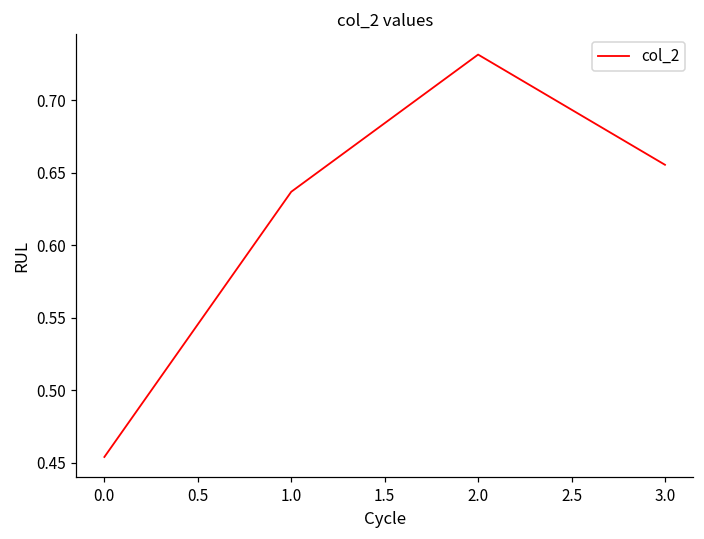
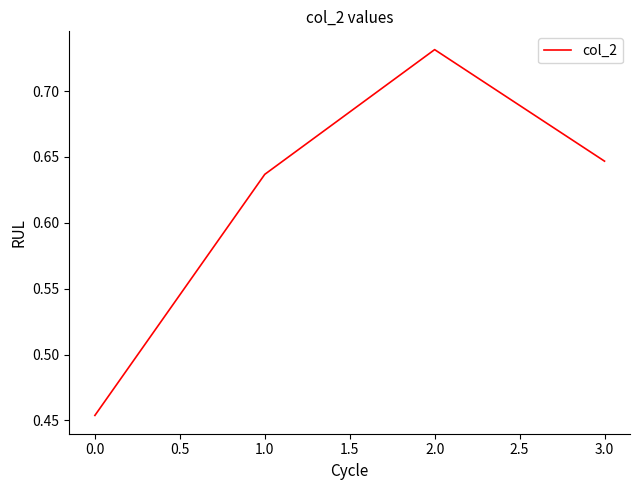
  {
    "0.0": 0.454,
    "1.0": 0.637,
    "2.0": 0.732,
-   "3.0": 0.655
+   "3.0": 0.647
  }
